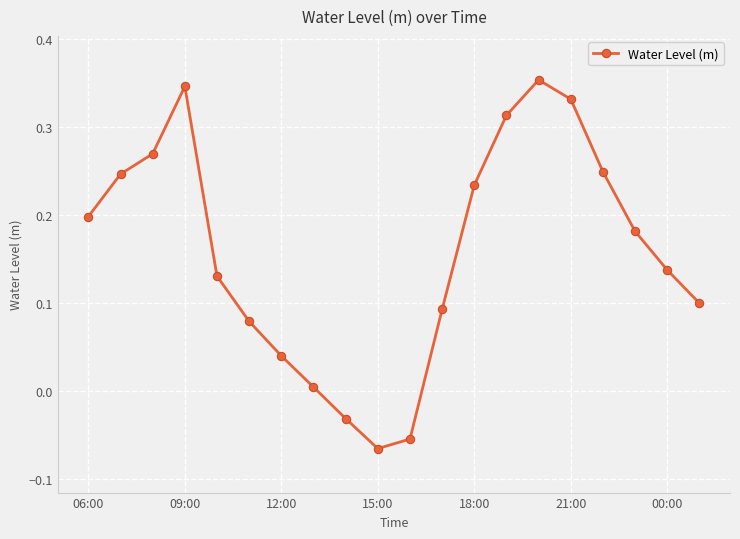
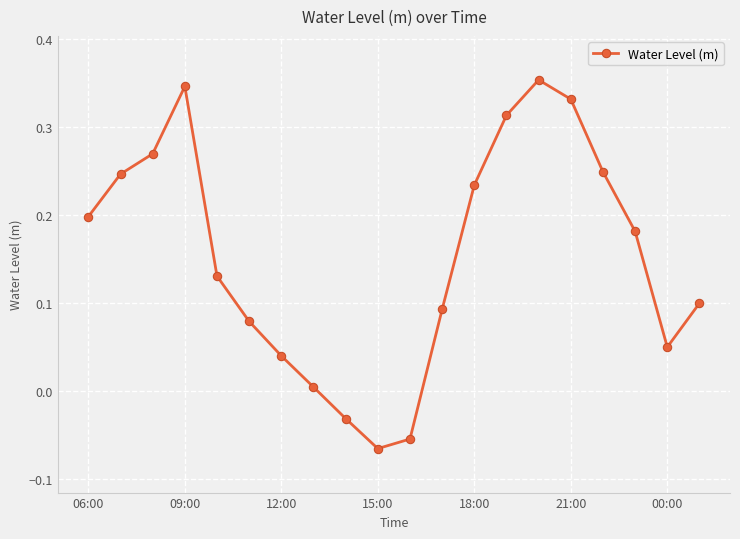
  {
    "06:00": 0.20,
    "09:00": 0.35,
    "12:00": 0.04,
    "15:00": -0.07,
    "18:00": 0.23,
    "21:00": 0.33,
-   "00:00": 0.14
+   "00:00": 0.05
  }
